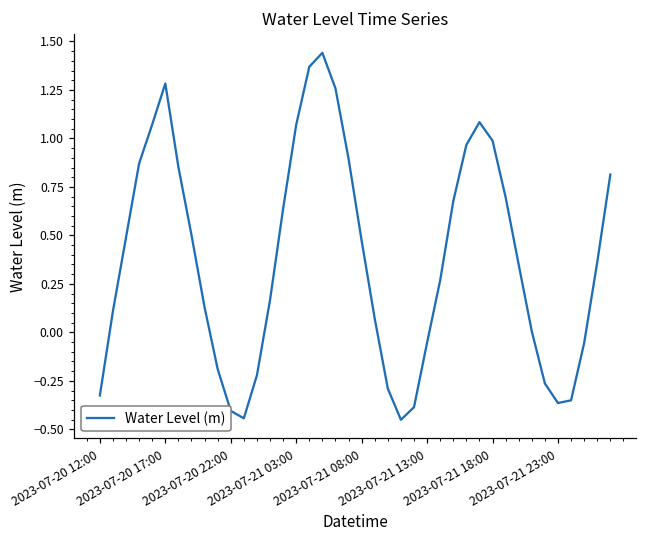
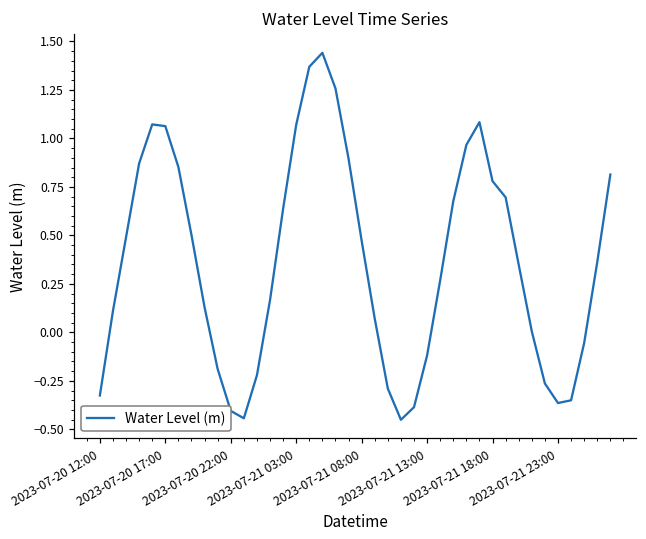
  {
    "2023-07-20 12:00": -0.33,
-   "2023-07-20 17:00": 1.28,
+   "2023-07-20 17:00": 1.06,
    "2023-07-20 22:00": -0.41,
    "2023-07-21 03:00": 1.07,
    "2023-07-21 08:00": 0.47,
-   "2023-07-21 13:00": -0.05,
-   "2023-07-21 18:00": 0.99,
+   "2023-07-21 13:00": -0.12,
+   "2023-07-21 18:00": 0.78,
    "2023-07-21 23:00": -0.36
  }
